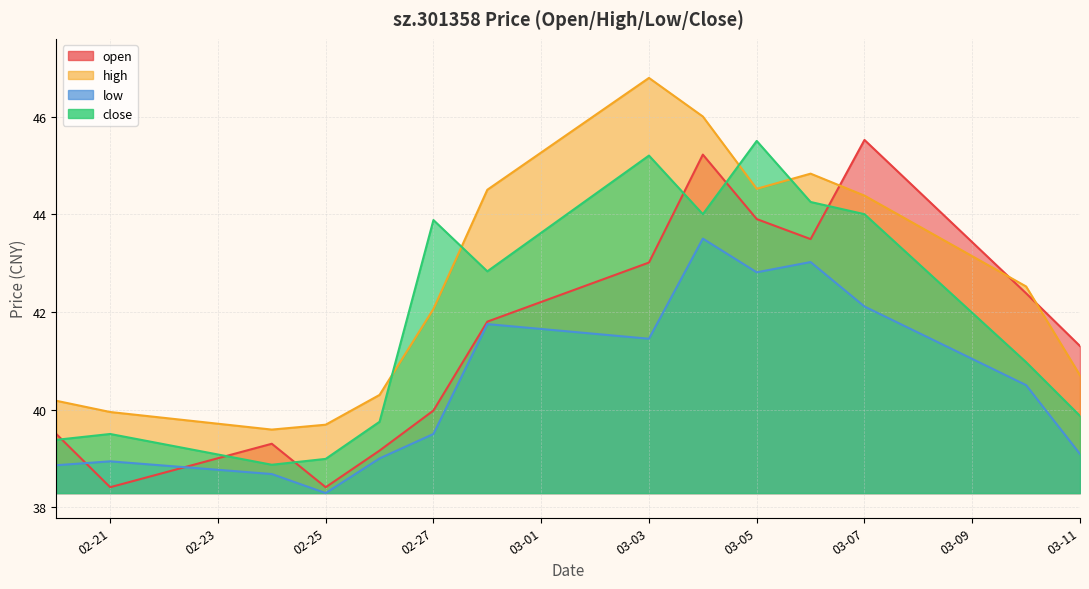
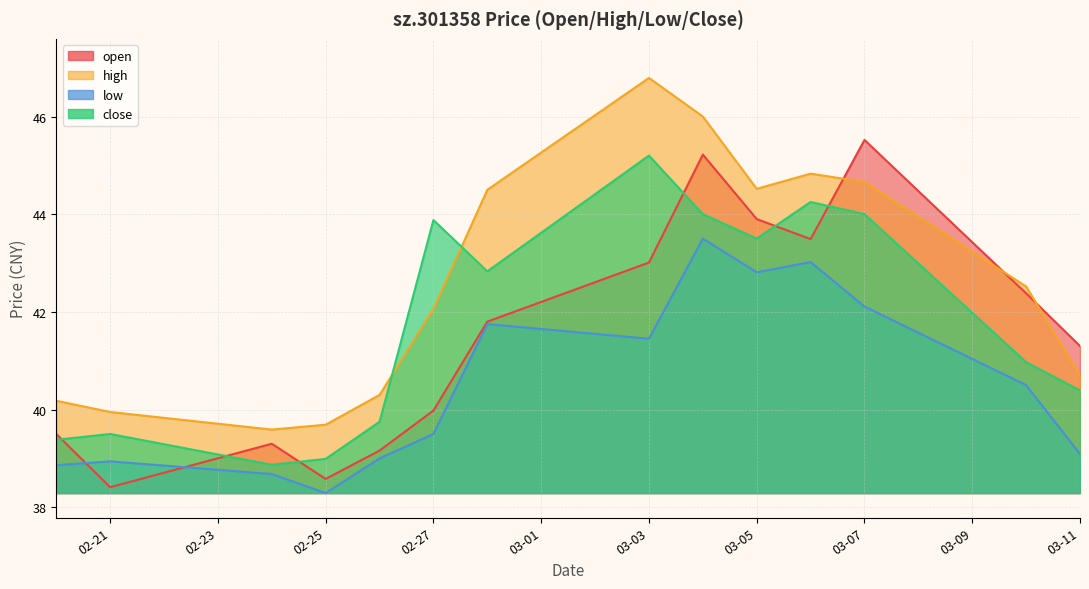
  {
    "open": {
      "02-21": 38.4,
-     "02-25": 38.4,
+     "02-25": 38.6,
      "02-27": 40.0,
      "03-03": 43.0,
      "03-05": 43.9,
      "03-07": 45.5,
      "03-11": 41.3
    },
    "high": {
      "02-21": 40.0,
      "02-25": 39.7,
      "02-27": 42.1,
      "03-03": 46.8,
      "03-05": 44.5,
-     "03-07": 44.4,
+     "03-07": 44.7,
      "03-11": 40.7
    },
    "low": {
      "02-21": 38.9,
      "02-25": 38.3,
      "02-27": 39.5,
      "03-03": 41.5,
      "03-05": 42.8,
      "03-07": 42.1,
      "03-11": 39.1
    },
    "close": {
      "02-21": 39.5,
      "02-25": 39.0,
      "02-27": 43.9,
      "03-03": 45.2,
-     "03-05": 45.5,
+     "03-05": 43.5,
      "03-07": 44.0,
-     "03-11": 39.9
+     "03-11": 40.4
    }
  }
